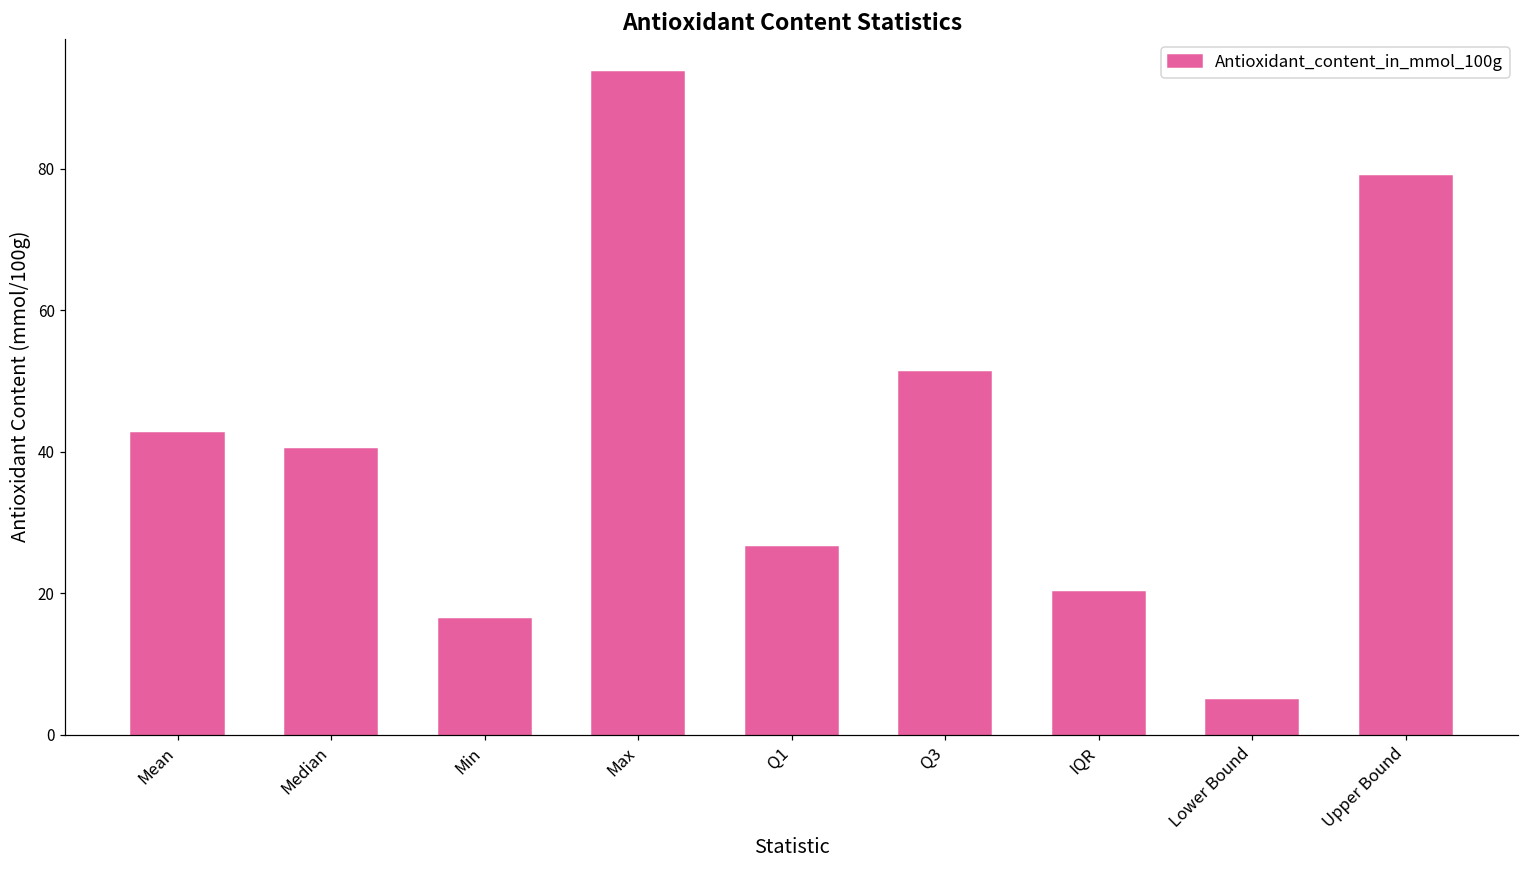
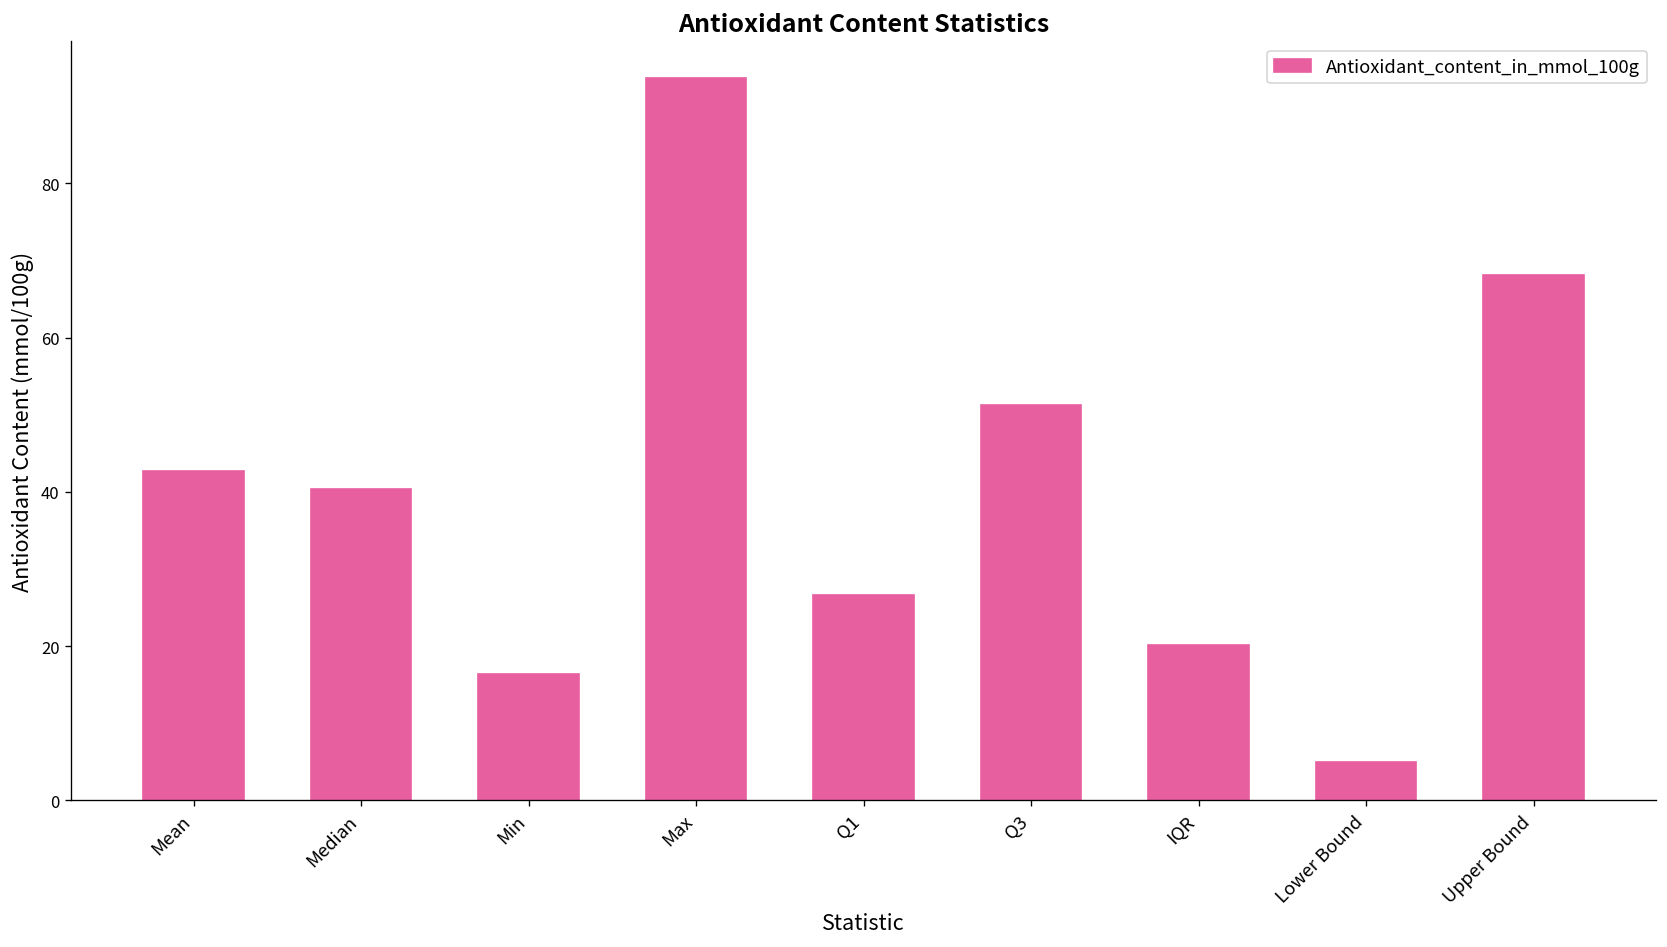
  {
    "Mean": 43,
    "Median": 40,
    "Min": 16,
    "Max": 94,
    "Q1": 27,
    "Q3": 51,
    "IQR": 20,
    "Lower Bound": 5,
-   "Upper Bound": 79
+   "Upper Bound": 68
  }
